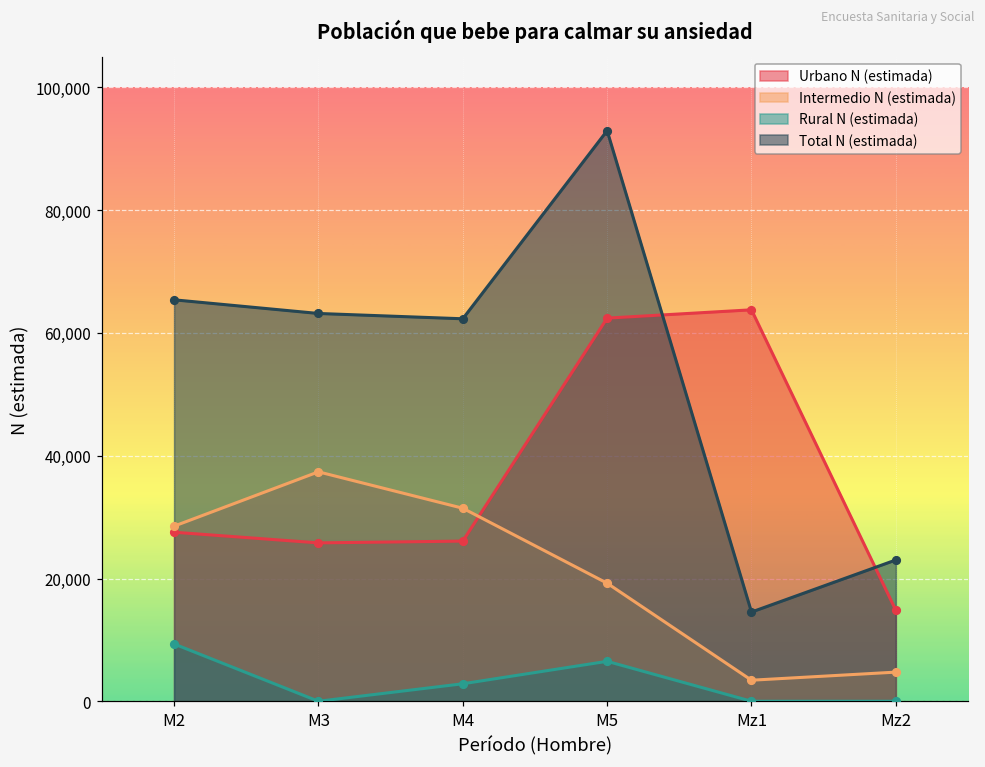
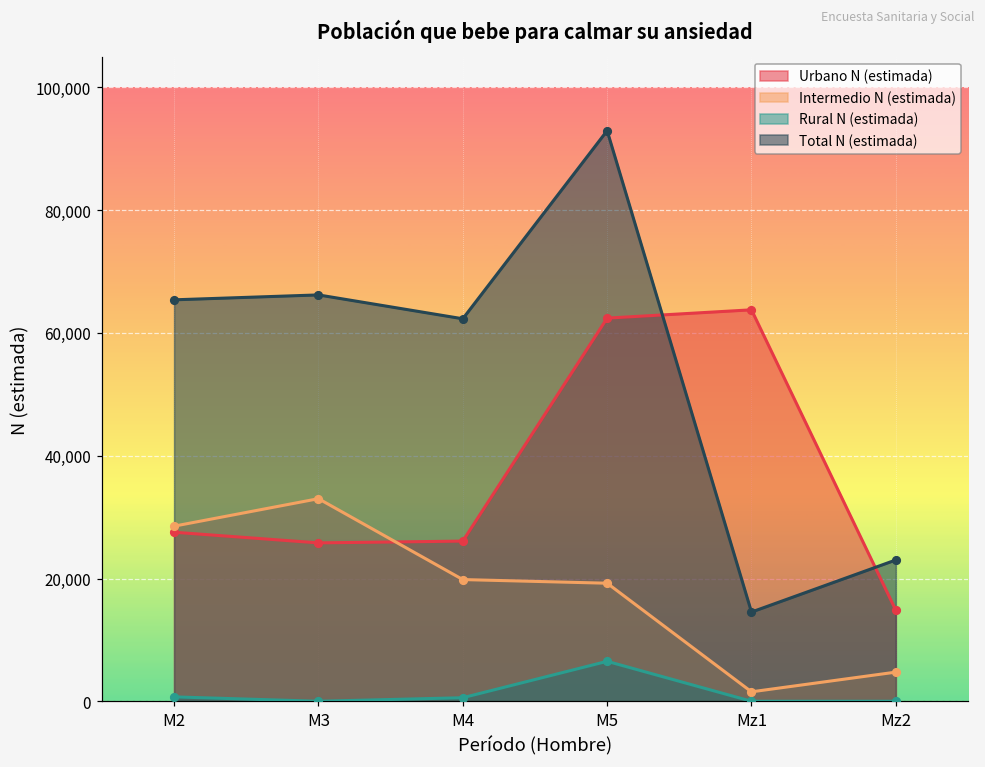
  {
    "Urbano N (estimada)": {
      "M2": "28,000",
      "M3": "26,000",
      "M4": "26,000",
      "M5": "62,000",
      "Mz1": "64,000",
      "Mz2": "15,000"
    },
    "Intermedio N (estimada)": {
      "M2": "29,000",
-     "M3": "37,000",
-     "M4": "31,000",
+     "M3": "33,000",
+     "M4": "20,000",
      "M5": "19,000",
-     "Mz1": "3,000",
+     "Mz1": "2,000",
      "Mz2": "5,000"
    },
    "Rural N (estimada)": {
-     "M2": "9,000",
+     "M2": "1,000",
      "M3": "0",
-     "M4": "3,000",
+     "M4": "1,000",
      "M5": "7,000",
      "Mz1": "0",
      "Mz2": "0"
    },
    "Total N (estimada)": {
      "M2": "65,000",
-     "M3": "63,000",
+     "M3": "66,000",
      "M4": "62,000",
      "M5": "93,000",
      "Mz1": "15,000",
      "Mz2": "23,000"
    }
  }
